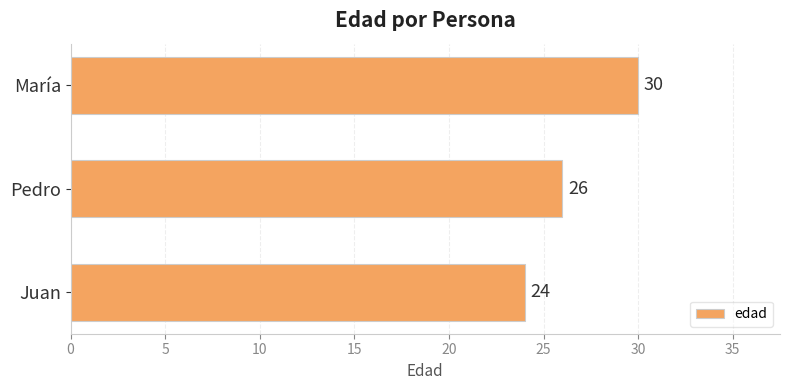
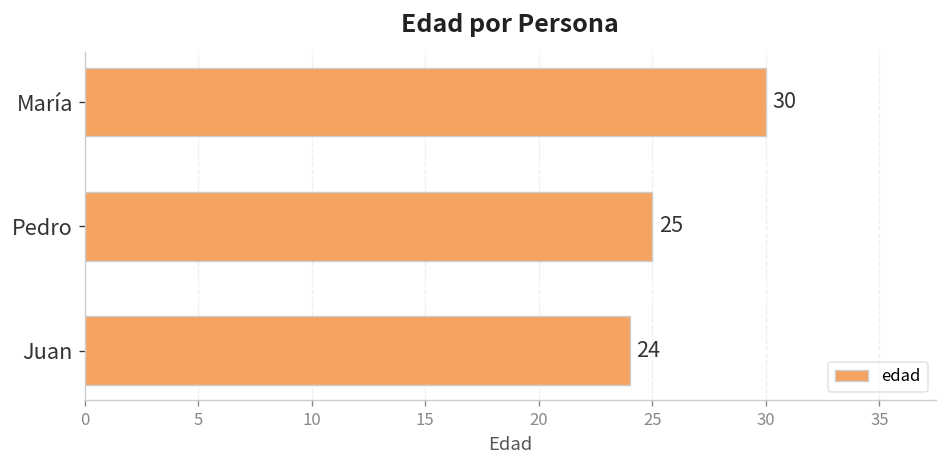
  {
    "María": 30,
-   "Pedro": 26,
+   "Pedro": 25,
    "Juan": 24
  }
